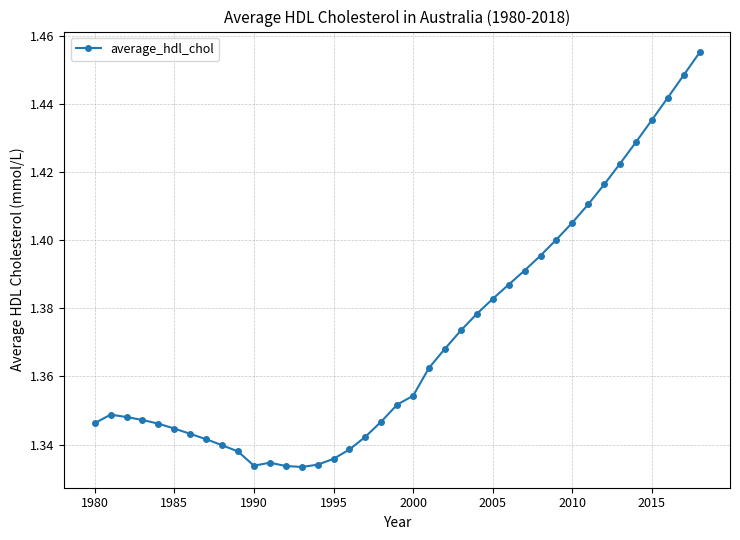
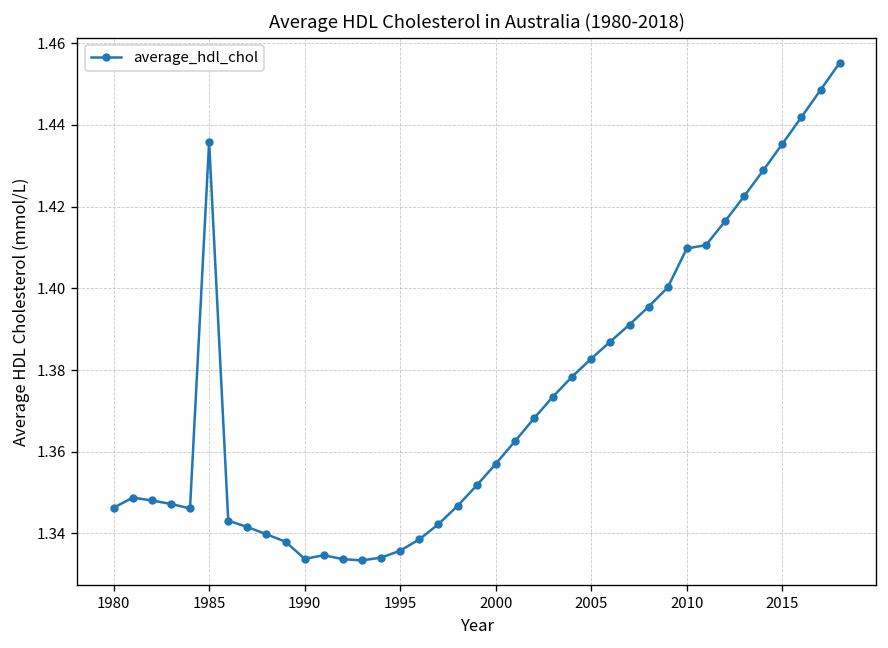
  {
    "1980": 1.346,
-   "1985": 1.345,
+   "1985": 1.436,
    "1990": 1.334,
    "1995": 1.336,
-   "2000": 1.354,
+   "2000": 1.357,
    "2005": 1.383,
-   "2010": 1.405,
+   "2010": 1.410,
    "2015": 1.435
  }
